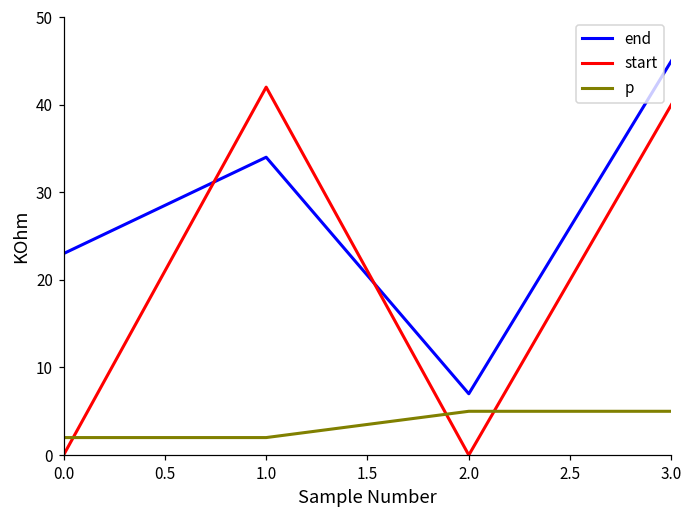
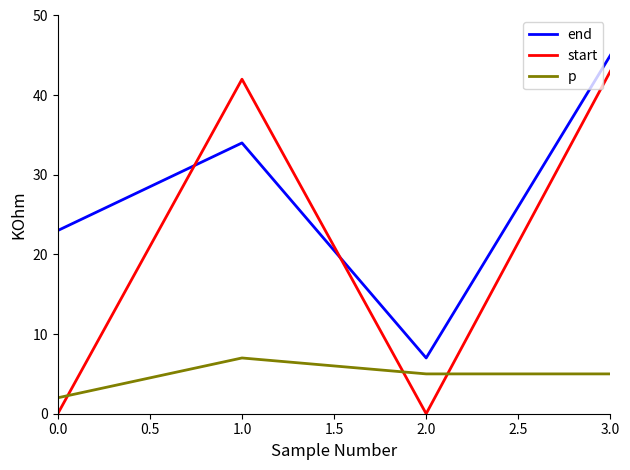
  {
    "end": {
      "0.0": 23,
      "1.0": 34,
      "2.0": 7,
      "3.0": 45
    },
    "start": {
      "0.0": 0,
      "1.0": 42,
      "2.0": 0,
-     "3.0": 40
+     "3.0": 43
    },
    "p": {
      "0.0": 2,
-     "1.0": 2,
+     "1.0": 7,
      "2.0": 5,
      "3.0": 5
    }
  }
